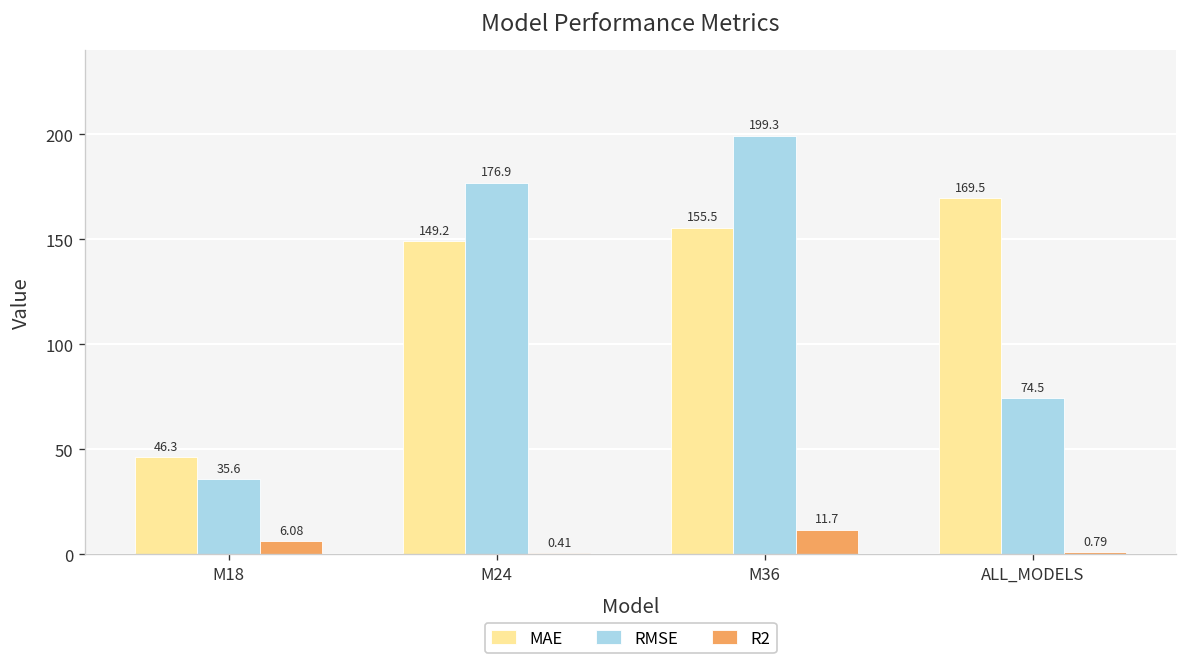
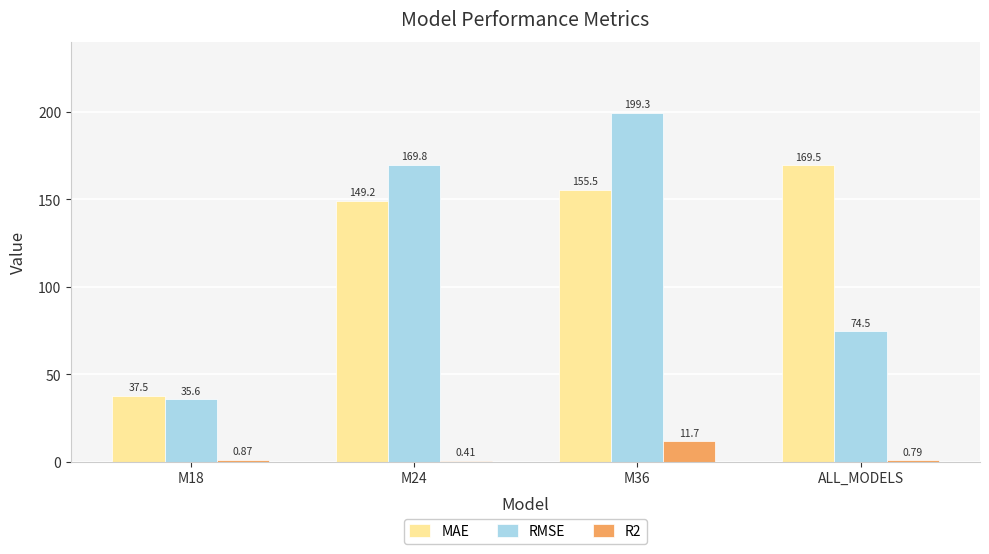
  {
    "MAE": {
-     "M18": 46.3,
+     "M18": 37.5,
      "M24": 149.2,
      "M36": 155.5,
      "ALL_MODELS": 169.5
    },
    "RMSE": {
      "M18": 35.6,
-     "M24": 176.9,
+     "M24": 169.8,
      "M36": 199.3,
      "ALL_MODELS": 74.5
    },
    "R2": {
-     "M18": 6.08,
+     "M18": 0.87,
      "M24": 0.41,
      "M36": 11.7,
      "ALL_MODELS": 0.79
    }
  }
